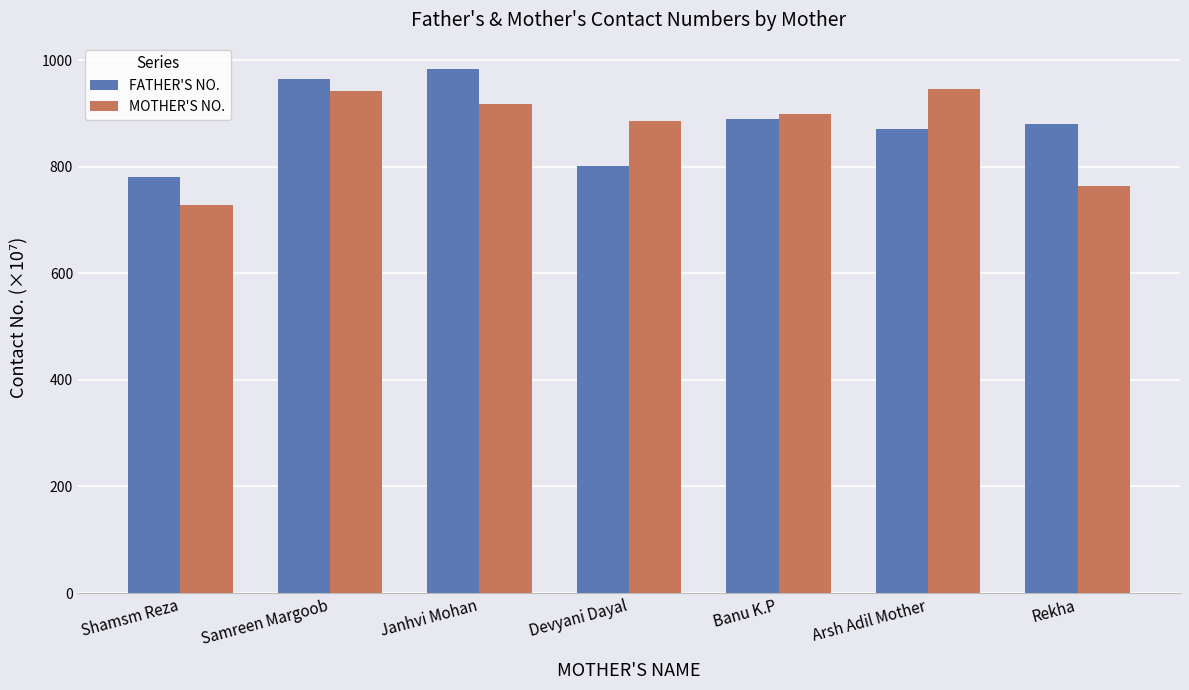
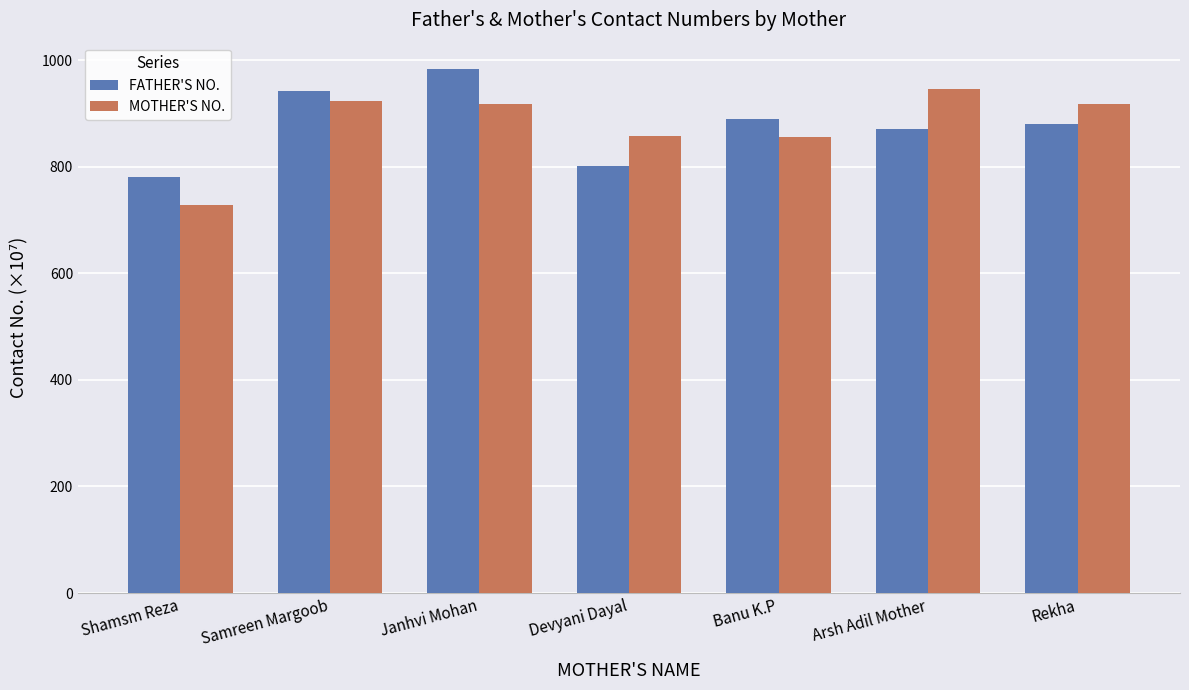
  {
    "FATHER'S NO.": {
      "Shamsm Reza": 780,
-     "Samreen Margoob": 970,
+     "Samreen Margoob": 940,
      "Janhvi Mohan": 980,
      "Devyani Dayal": 800,
      "Banu K.P": 890,
      "Arsh Adil Mother": 870,
      "Rekha": 880
    },
    "MOTHER'S NO.": {
      "Shamsm Reza": 730,
-     "Samreen Margoob": 940,
+     "Samreen Margoob": 920,
      "Janhvi Mohan": 920,
-     "Devyani Dayal": 890,
-     "Banu K.P": 900,
+     "Devyani Dayal": 860,
+     "Banu K.P": 860,
      "Arsh Adil Mother": 950,
-     "Rekha": 760
+     "Rekha": 920
    }
  }
